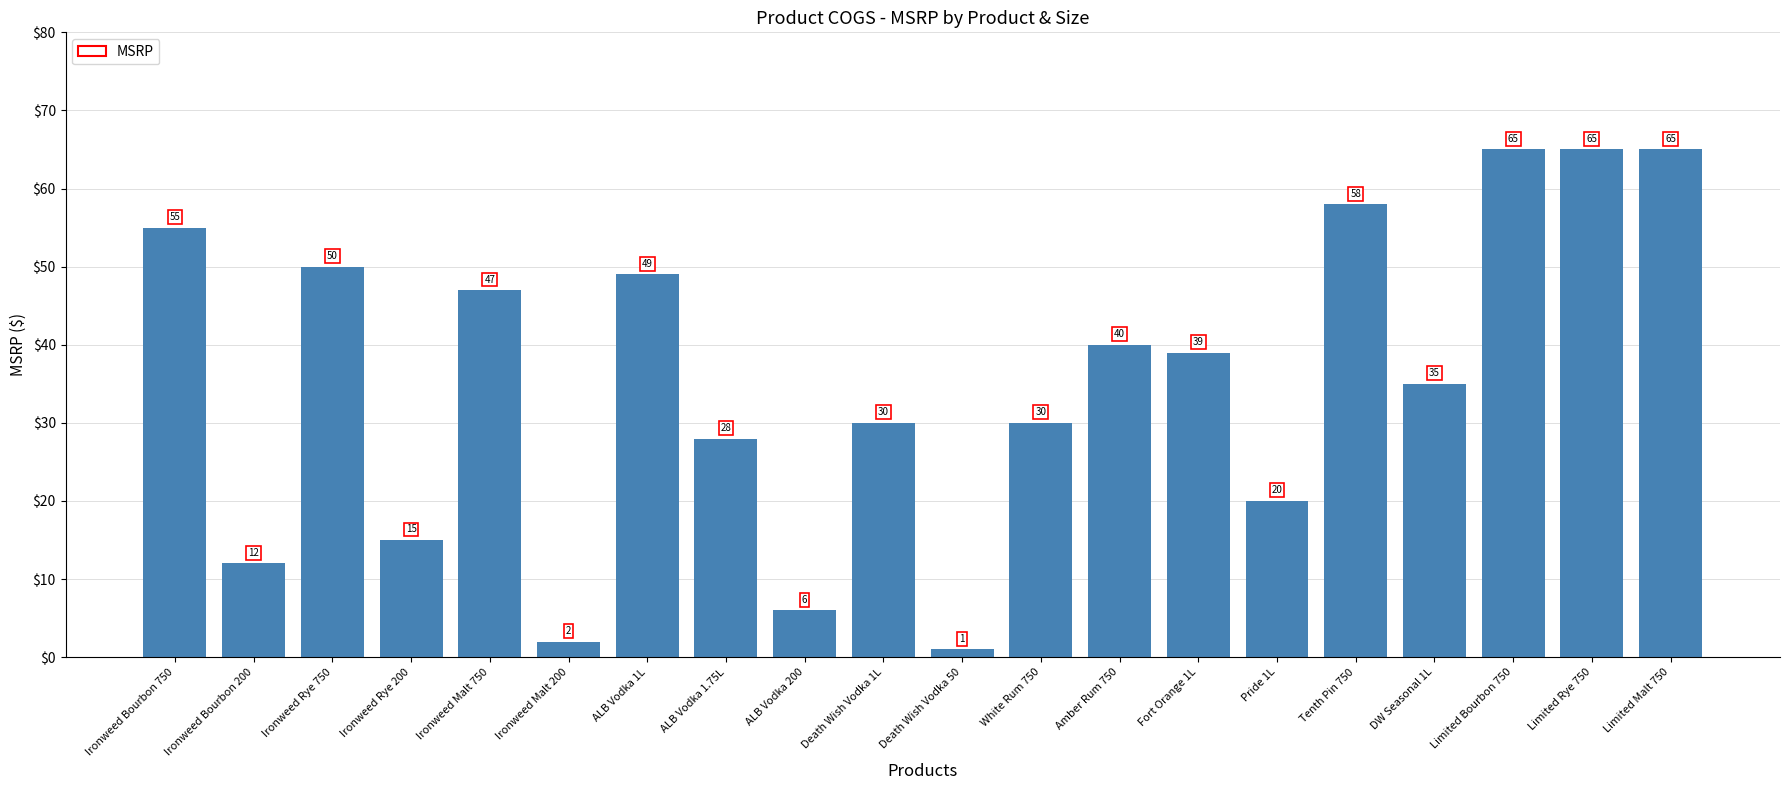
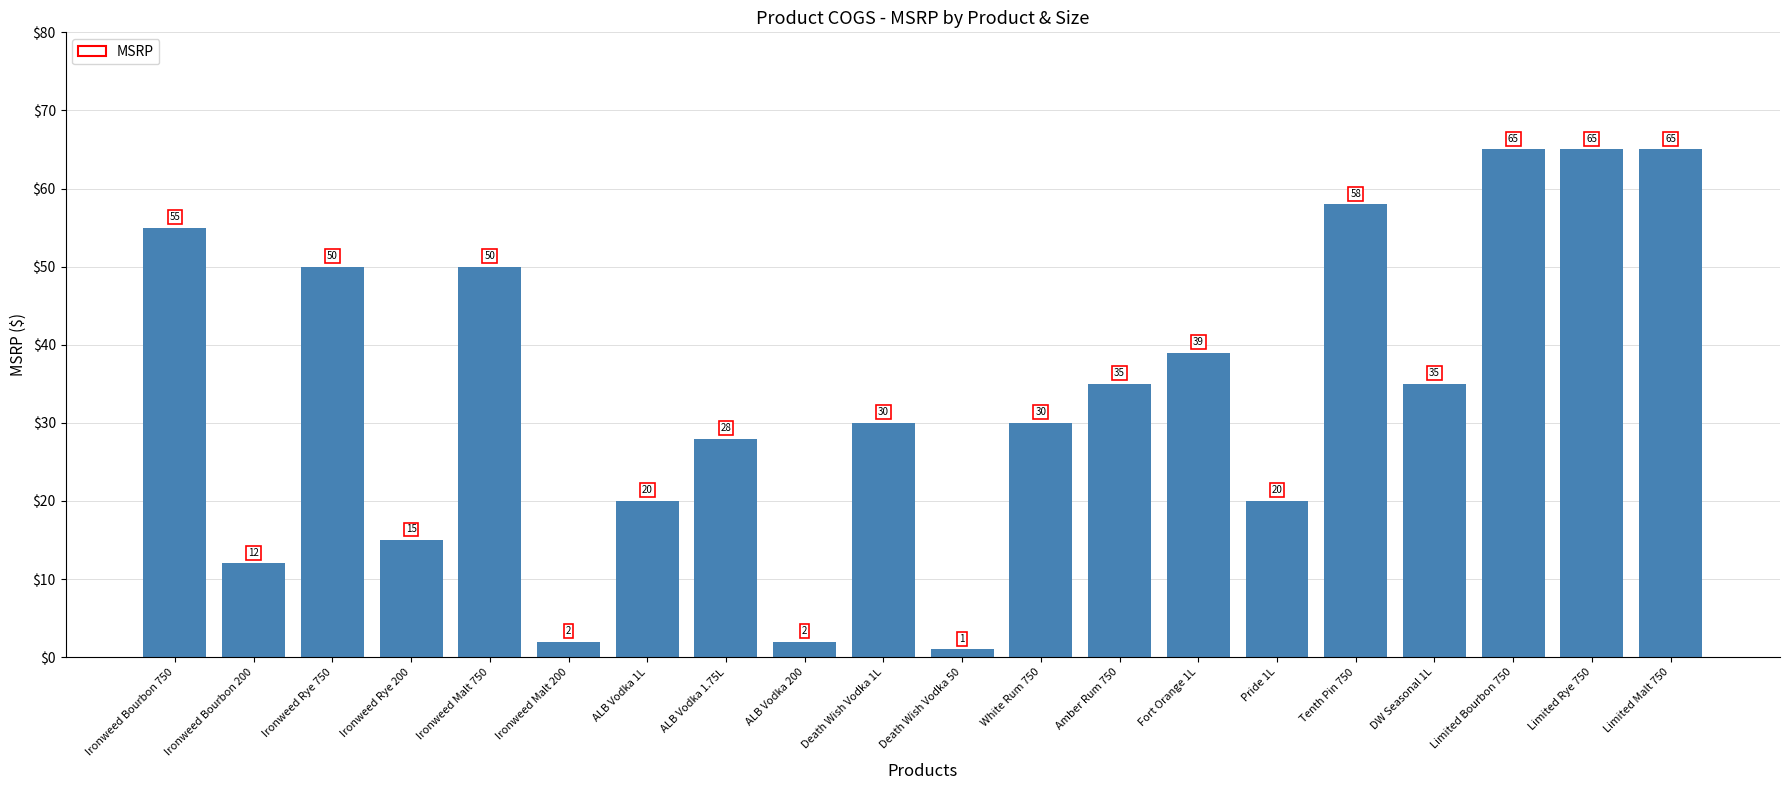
  {
-   "Ironweed Malt 750": 47,
-   "ALB Vodka 1L": 49,
-   "ALB Vodka 200": 6,
-   "Amber Rum 750": 40
+   "Ironweed Malt 750": 50,
+   "ALB Vodka 1L": 20,
+   "ALB Vodka 200": 2,
+   "Amber Rum 750": 35
  }
